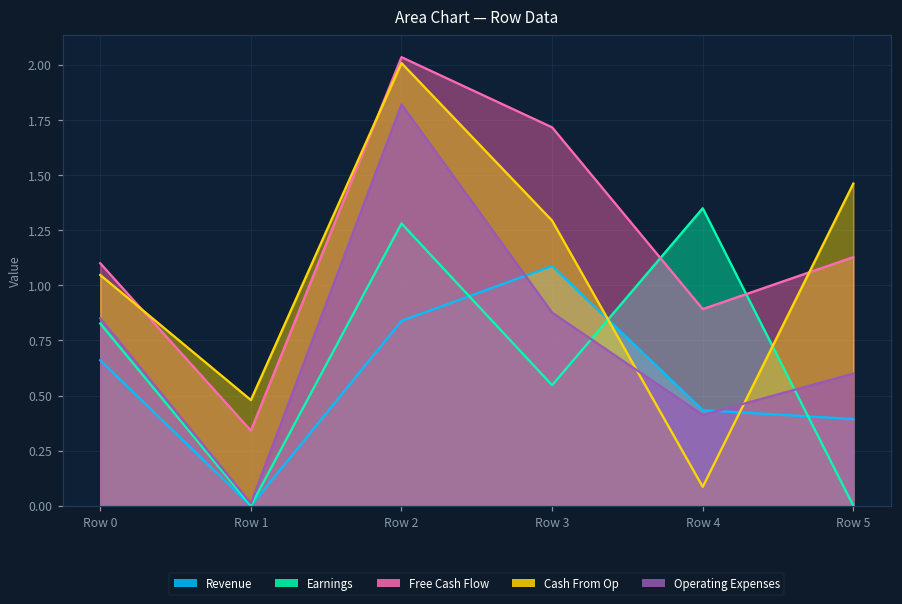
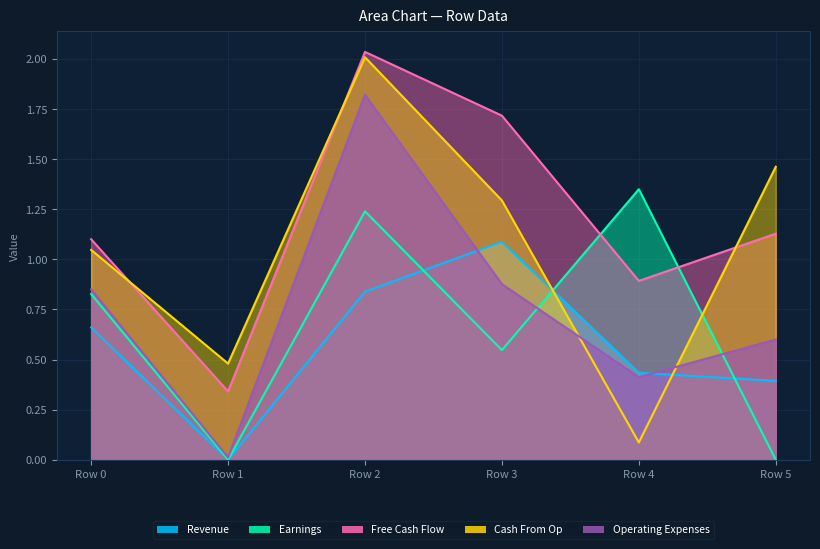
  {
    "Revenue": {
      "Row 0": 0.66,
      "Row 2": 0.84,
      "Row 3": 1.09,
      "Row 4": 0.43,
      "Row 5": 0.39
    },
    "Earnings": {
      "Row 0": 0.83,
-     "Row 2": 1.28,
+     "Row 2": 1.24,
      "Row 3": 0.55,
      "Row 4": 1.35,
      "Row 5": 0.00
    },
    "Cash From Op": {
      "Row 0": 1.05,
      "Row 1": 0.48,
      "Row 2": 2.01,
      "Row 3": 1.29,
      "Row 4": 0.09,
      "Row 5": 1.46
    }
  }
